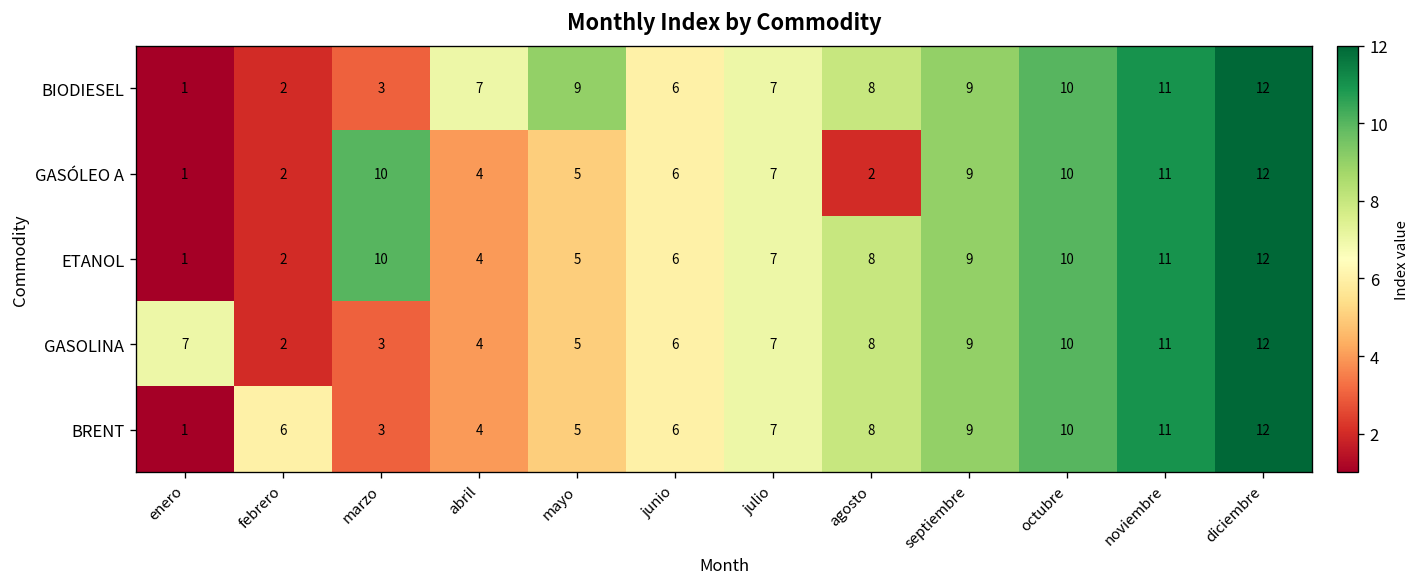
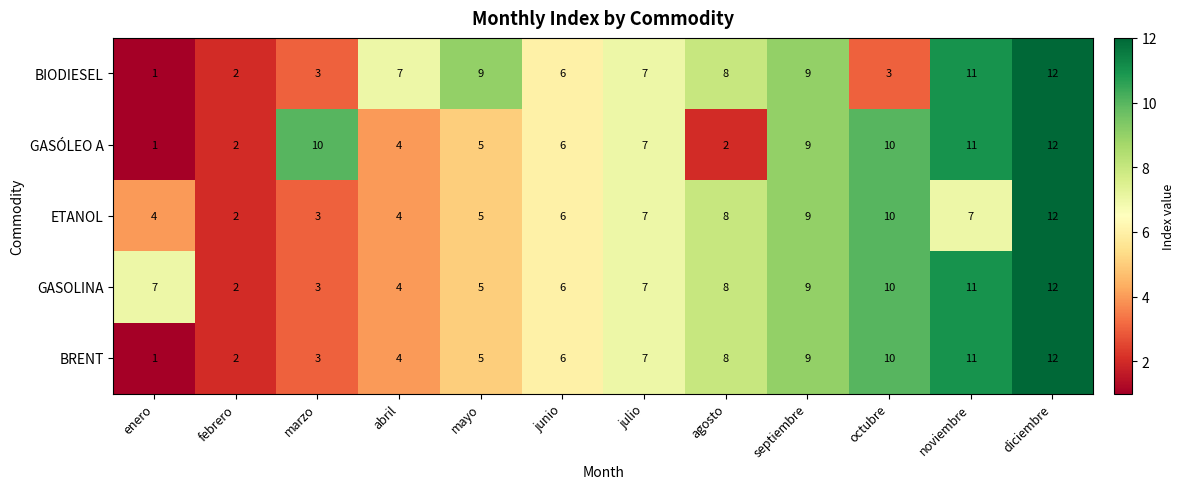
  {
    "BIODIESEL": {
      "enero": 1,
      "febrero": 2,
      "marzo": 3,
      "abril": 7,
      "mayo": 9,
      "junio": 6,
      "julio": 7,
      "agosto": 8,
      "septiembre": 9,
-     "octubre": 10,
+     "octubre": 3,
      "noviembre": 11,
      "diciembre": 12
    },
    "GASÓLEO A": {
      "enero": 1,
      "febrero": 2,
      "marzo": 10,
      "abril": 4,
      "mayo": 5,
      "junio": 6,
      "julio": 7,
      "agosto": 2,
      "septiembre": 9,
      "octubre": 10,
      "noviembre": 11,
      "diciembre": 12
    },
    "ETANOL": {
-     "enero": 1,
+     "enero": 4,
      "febrero": 2,
-     "marzo": 10,
+     "marzo": 3,
      "abril": 4,
      "mayo": 5,
      "junio": 6,
      "julio": 7,
      "agosto": 8,
      "septiembre": 9,
      "octubre": 10,
-     "noviembre": 11,
+     "noviembre": 7,
      "diciembre": 12
    },
    "GASOLINA": {
      "enero": 7,
      "febrero": 2,
      "marzo": 3,
      "abril": 4,
      "mayo": 5,
      "junio": 6,
      "julio": 7,
      "agosto": 8,
      "septiembre": 9,
      "octubre": 10,
      "noviembre": 11,
      "diciembre": 12
    },
    "BRENT": {
      "enero": 1,
-     "febrero": 6,
+     "febrero": 2,
      "marzo": 3,
      "abril": 4,
      "mayo": 5,
      "junio": 6,
      "julio": 7,
      "agosto": 8,
      "septiembre": 9,
      "octubre": 10,
      "noviembre": 11,
      "diciembre": 12
    }
  }
